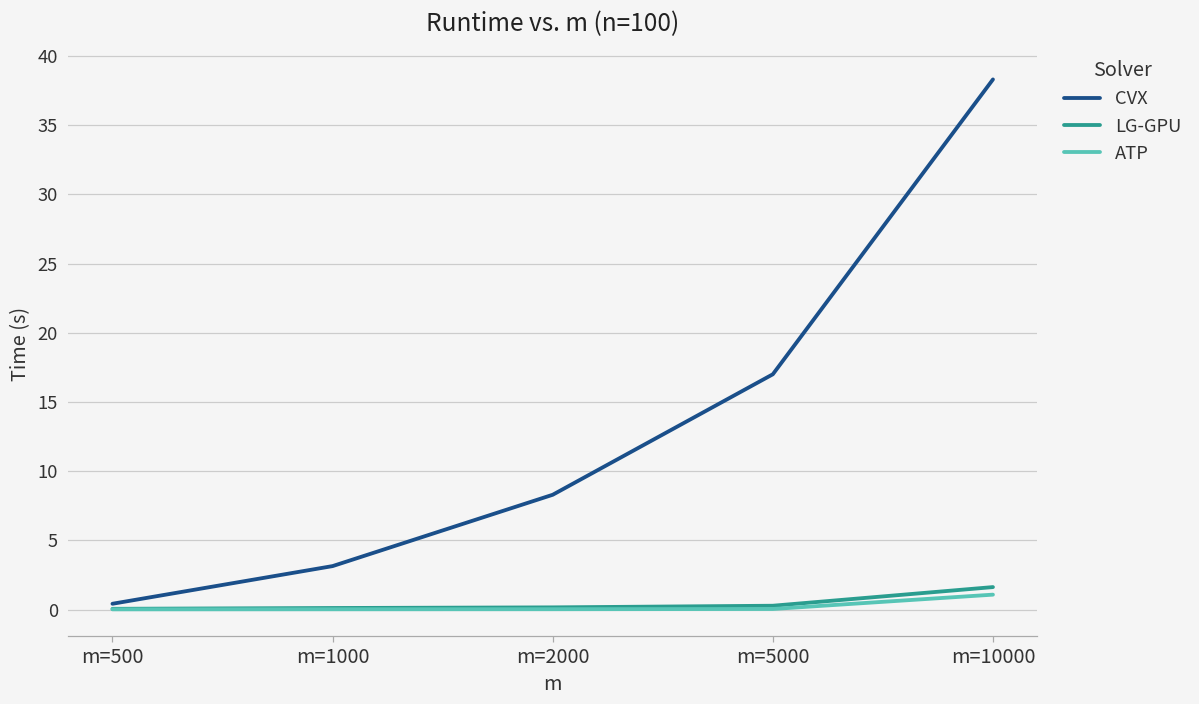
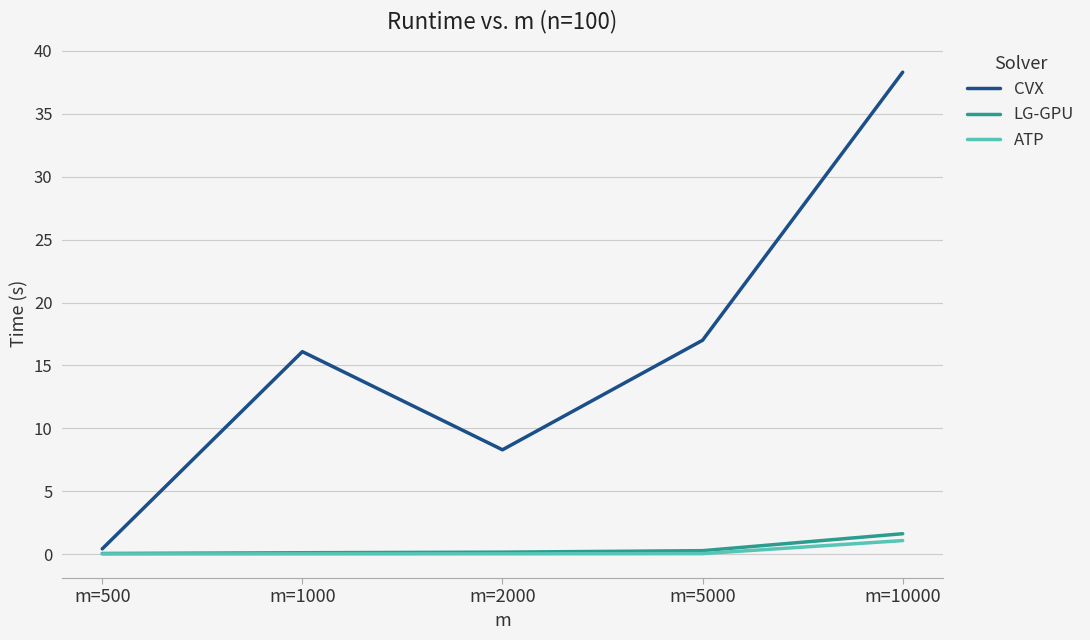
  {
    "CVX": {
      "m=500": 0.4,
-     "m=1000": 3.1,
+     "m=1000": 16.1,
      "m=2000": 8.3,
      "m=5000": 17.0,
      "m=10000": 38.3
    },
    "LG-GPU": {
      "m=5000": 0.3,
      "m=10000": 1.6
    },
    "ATP": {
      "m=5000": 0.0,
      "m=10000": 1.1
    }
  }
